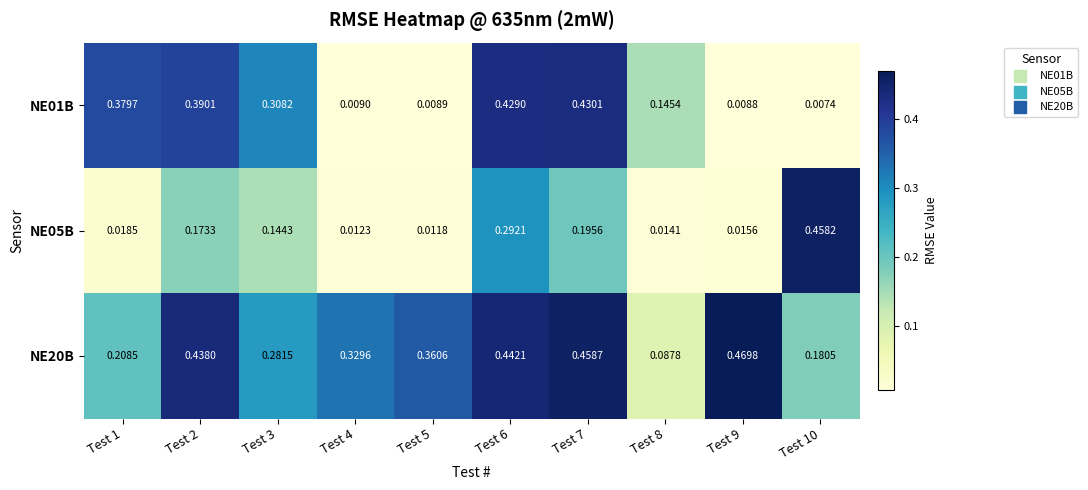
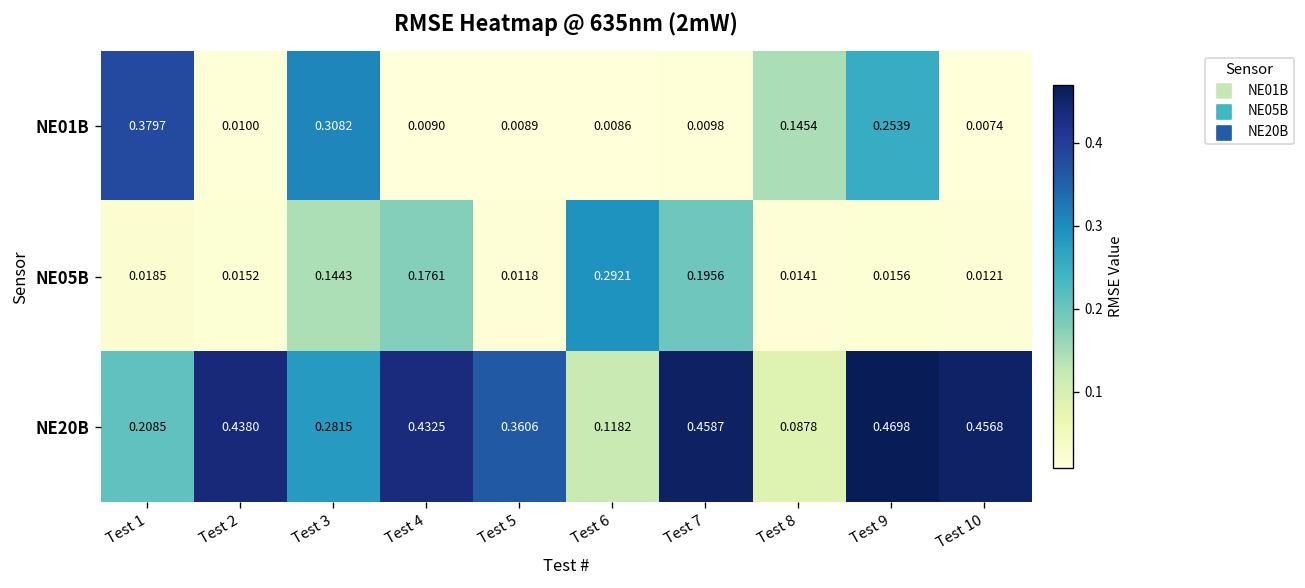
  {
    "NE01B": {
      "Test 1": 0.3797,
-     "Test 2": 0.3901,
+     "Test 2": 0.0100,
      "Test 3": 0.3082,
      "Test 4": 0.0090,
      "Test 5": 0.0089,
-     "Test 6": 0.4290,
-     "Test 7": 0.4301,
+     "Test 6": 0.0086,
+     "Test 7": 0.0098,
      "Test 8": 0.1454,
-     "Test 9": 0.0088,
+     "Test 9": 0.2539,
      "Test 10": 0.0074
    },
    "NE05B": {
      "Test 1": 0.0185,
-     "Test 2": 0.1733,
+     "Test 2": 0.0152,
      "Test 3": 0.1443,
-     "Test 4": 0.0123,
+     "Test 4": 0.1761,
      "Test 5": 0.0118,
      "Test 6": 0.2921,
      "Test 7": 0.1956,
      "Test 8": 0.0141,
      "Test 9": 0.0156,
-     "Test 10": 0.4582
+     "Test 10": 0.0121
    },
    "NE20B": {
      "Test 1": 0.2085,
      "Test 2": 0.4380,
      "Test 3": 0.2815,
-     "Test 4": 0.3296,
+     "Test 4": 0.4325,
      "Test 5": 0.3606,
-     "Test 6": 0.4421,
+     "Test 6": 0.1182,
      "Test 7": 0.4587,
      "Test 8": 0.0878,
      "Test 9": 0.4698,
-     "Test 10": 0.1805
+     "Test 10": 0.4568
    }
  }
